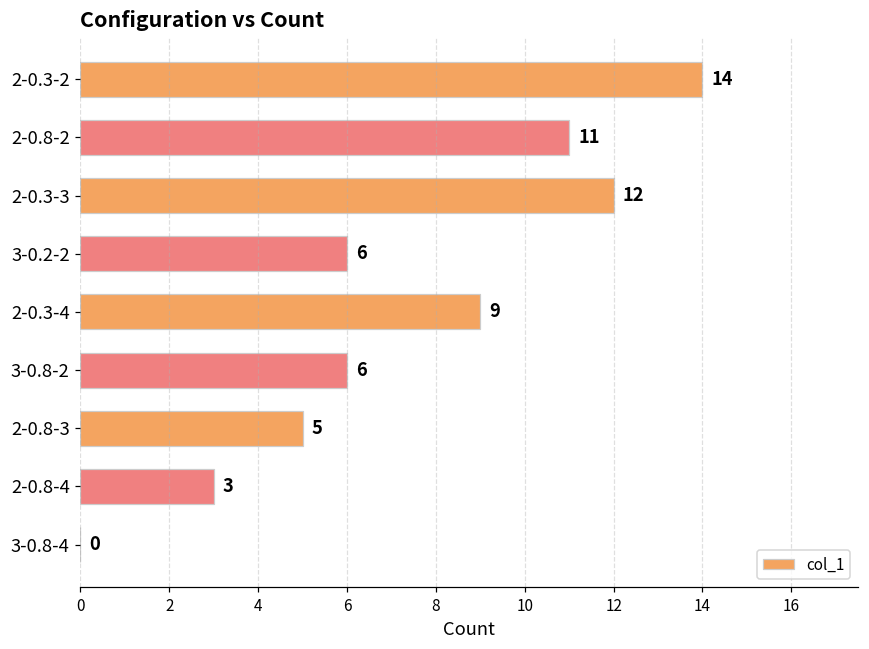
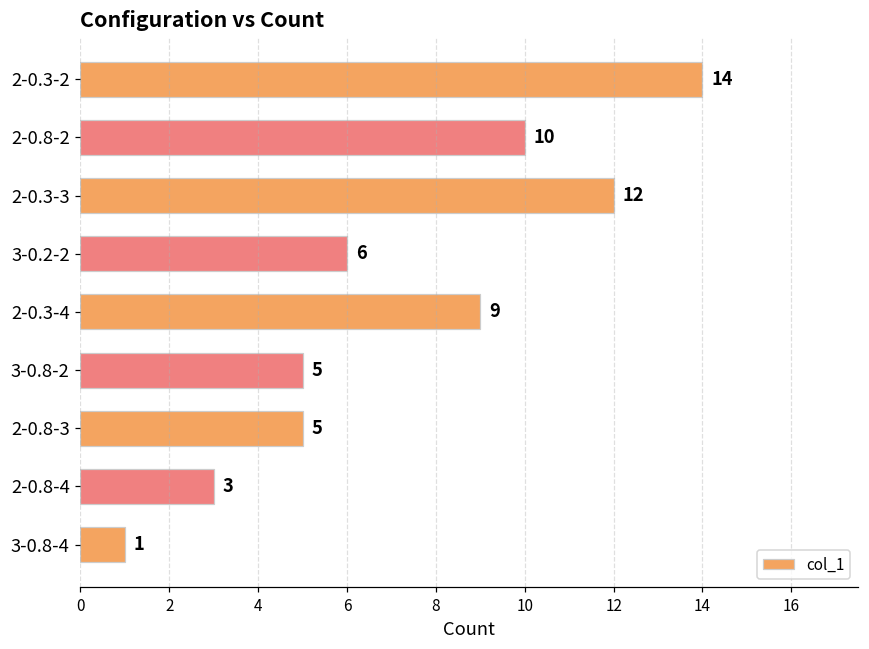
  {
    "2-0.3-2": 14,
-   "2-0.8-2": 11,
+   "2-0.8-2": 10,
    "2-0.3-3": 12,
    "3-0.2-2": 6,
    "2-0.3-4": 9,
-   "3-0.8-2": 6,
+   "3-0.8-2": 5,
    "2-0.8-3": 5,
    "2-0.8-4": 3,
-   "3-0.8-4": 0
+   "3-0.8-4": 1
  }
